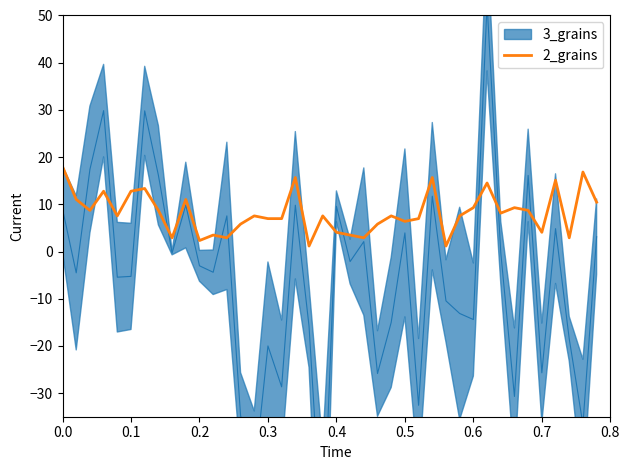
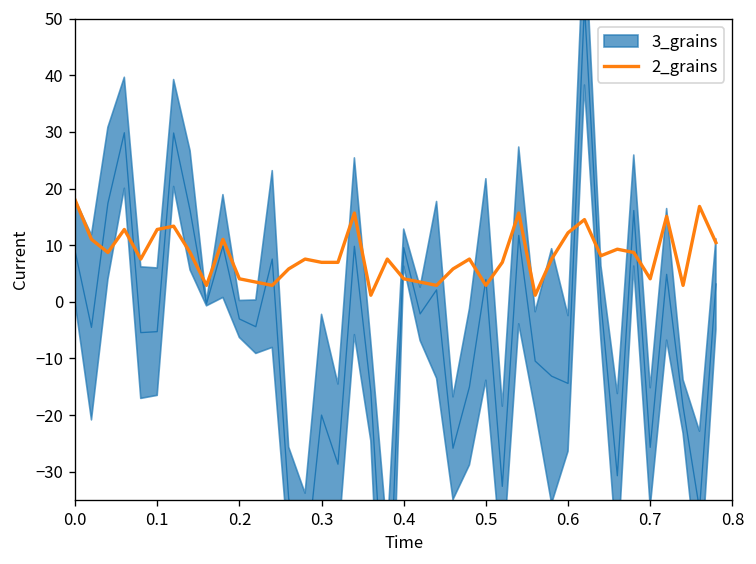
  {
    "2_grains": {
      "0.1": 13,
-     "0.2": 2,
+     "0.2": 4,
      "0.3": 7,
      "0.4": 4,
-     "0.5": 6,
-     "0.6": 9,
+     "0.5": 3,
+     "0.6": 12,
      "0.7": 4
    }
  }
